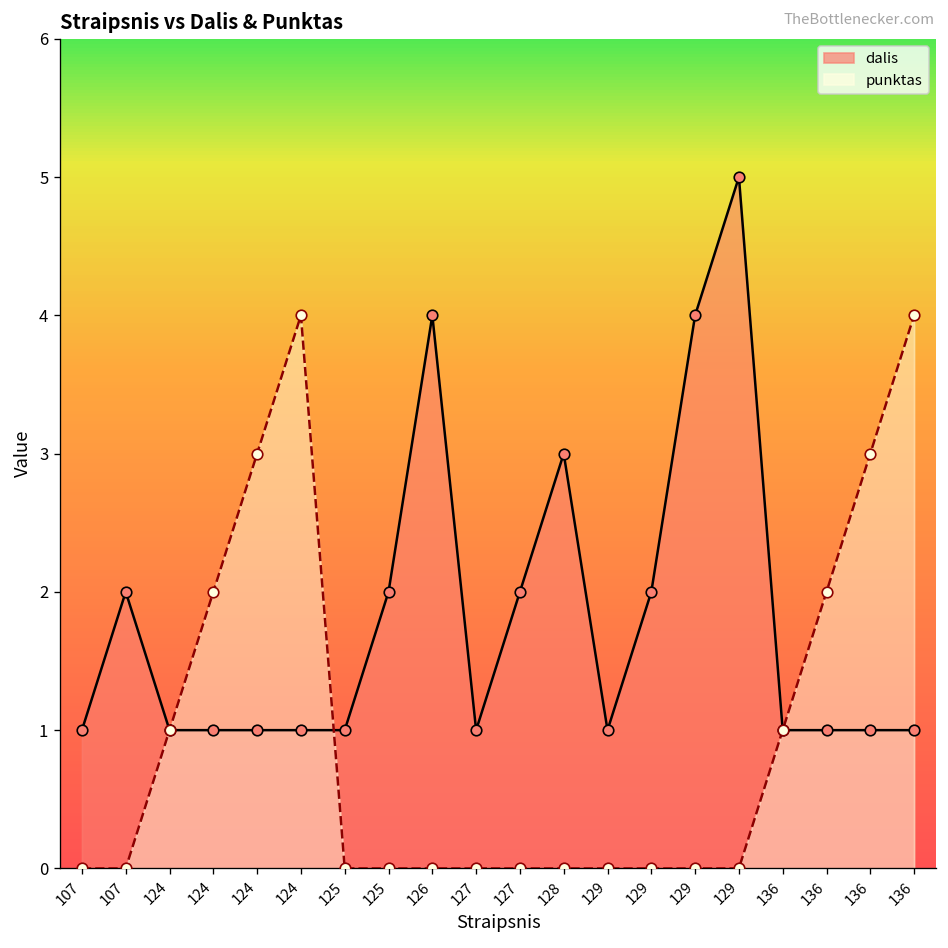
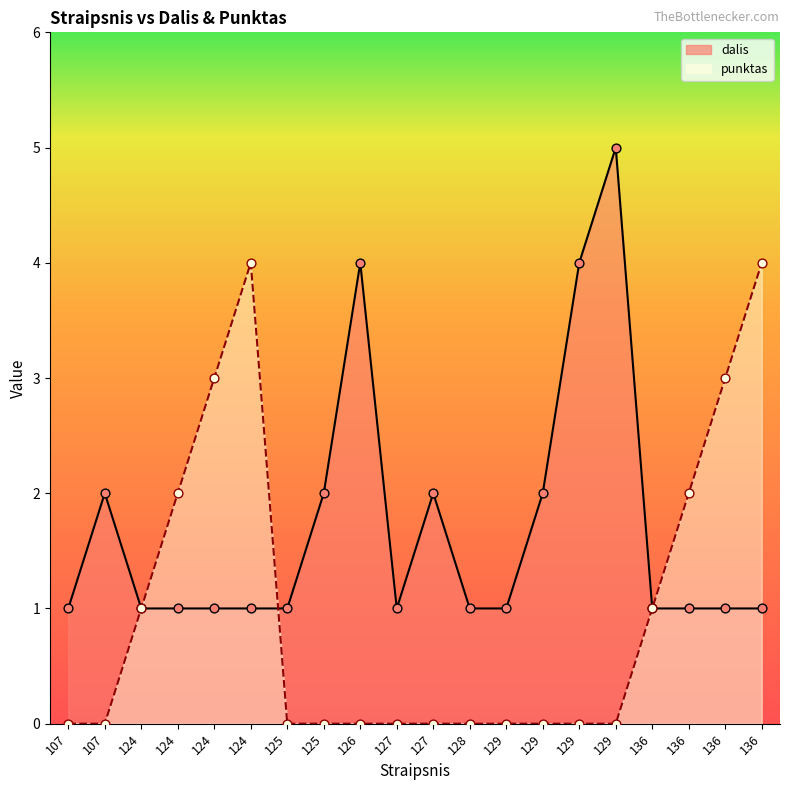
  {
    "dalis": {
      "126": 4,
-     "128": 3
+     "128": 1
    },
    "punktas": {
      "126": 0,
      "128": 0
    }
  }
